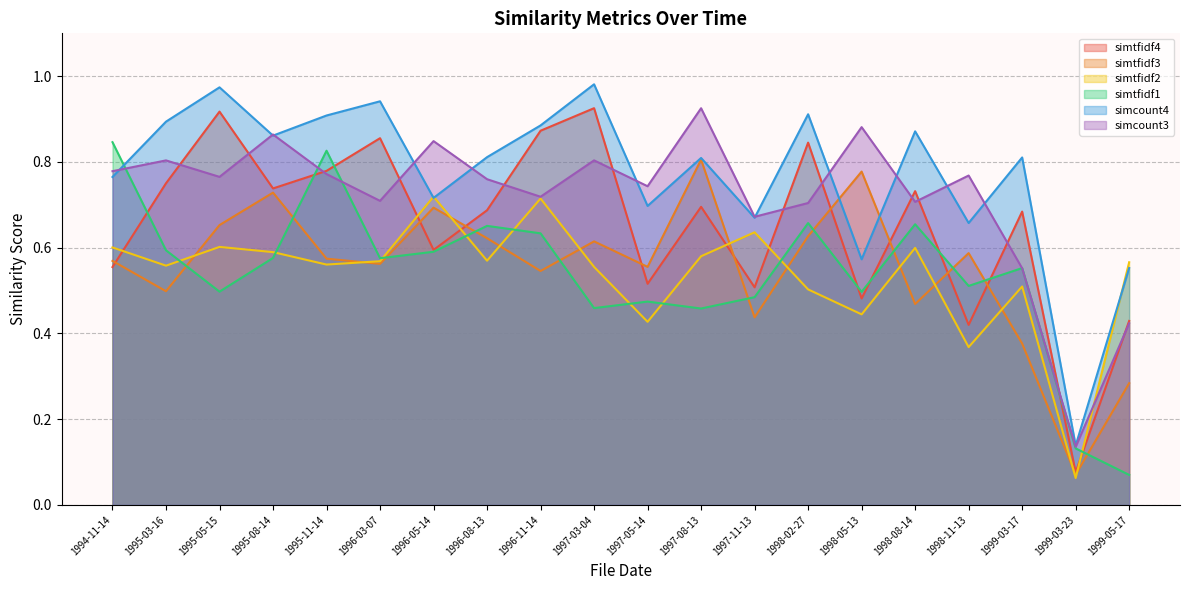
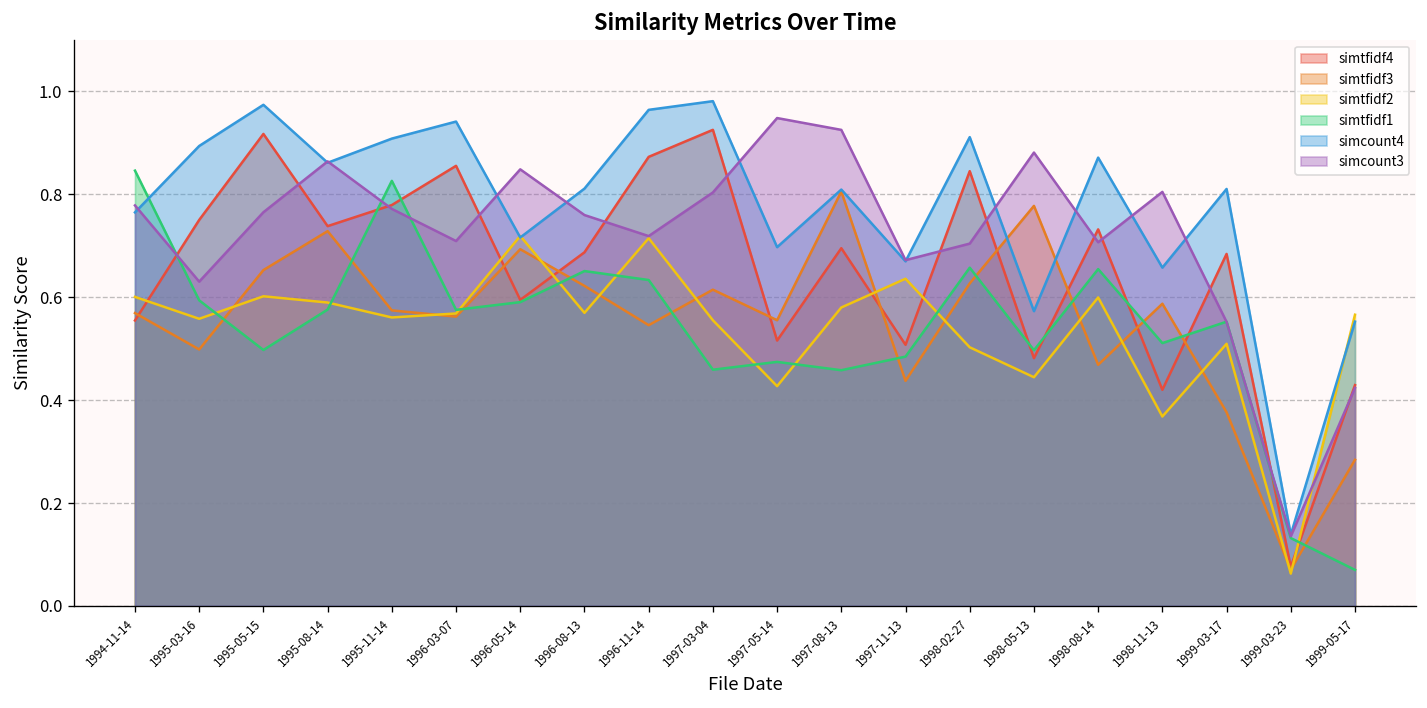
  {
    "simtfidf1": {
      "1994-11-14": 0.85,
      "1995-03-16": 0.59,
      "1995-05-15": 0.50,
      "1995-08-14": 0.58,
      "1995-11-14": 0.83,
      "1996-03-07": 0.58,
      "1996-08-13": 0.65,
      "1996-11-14": 0.63,
      "1997-03-04": 0.46,
      "1997-05-14": 0.47,
      "1997-08-13": 0.46,
      "1997-11-13": 0.48,
      "1998-02-27": 0.66,
      "1998-05-13": 0.50,
      "1998-08-14": 0.65,
      "1998-11-13": 0.51,
      "1999-05-17": 0.07
    },
    "simcount4": {
      "1994-11-14": 0.76,
      "1995-03-16": 0.89,
      "1995-05-15": 0.97,
      "1995-11-14": 0.91,
      "1996-03-07": 0.94,
      "1996-08-13": 0.81,
-     "1996-11-14": 0.89,
+     "1996-11-14": 0.96,
      "1997-03-04": 0.98,
      "1997-05-14": 0.70,
      "1998-02-27": 0.91,
      "1998-05-13": 0.57,
      "1998-08-14": 0.87,
      "1998-11-13": 0.66,
      "1999-03-17": 0.81,
      "1999-05-17": 0.55
    },
    "simcount3": {
      "1994-11-14": 0.78,
-     "1995-03-16": 0.80,
+     "1995-03-16": 0.63,
      "1995-05-15": 0.77,
      "1995-11-14": 0.77,
      "1996-03-07": 0.71,
      "1996-05-14": 0.85,
      "1996-08-13": 0.76,
      "1997-03-04": 0.80,
-     "1997-05-14": 0.74,
+     "1997-05-14": 0.95,
      "1997-08-13": 0.93,
      "1998-02-27": 0.70,
      "1998-05-13": 0.88,
      "1998-08-14": 0.71,
-     "1998-11-13": 0.77
+     "1998-11-13": 0.80
    }
  }
